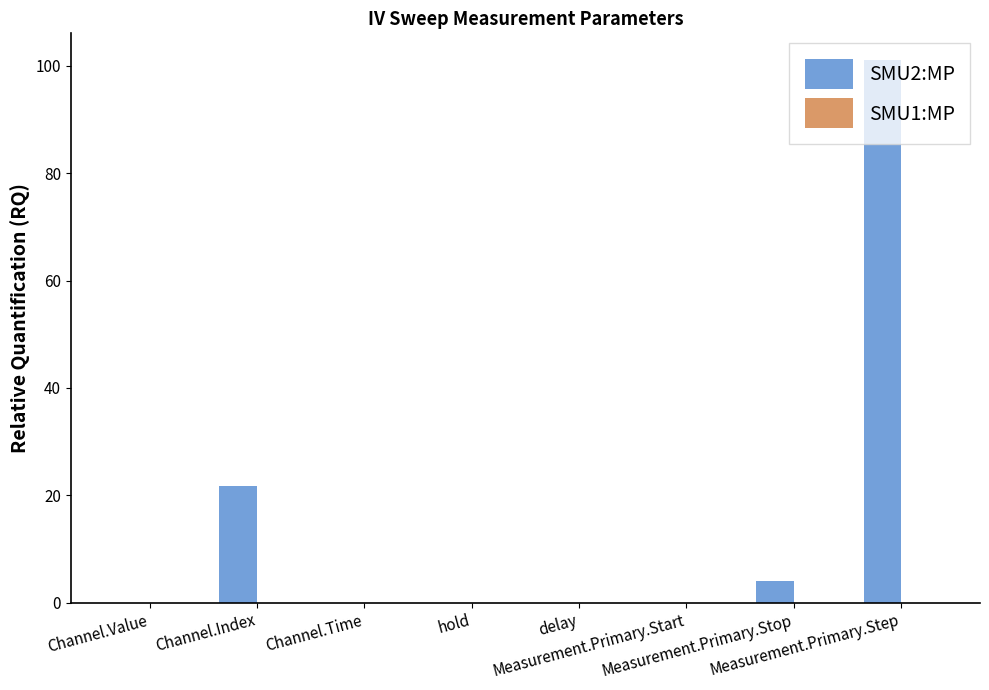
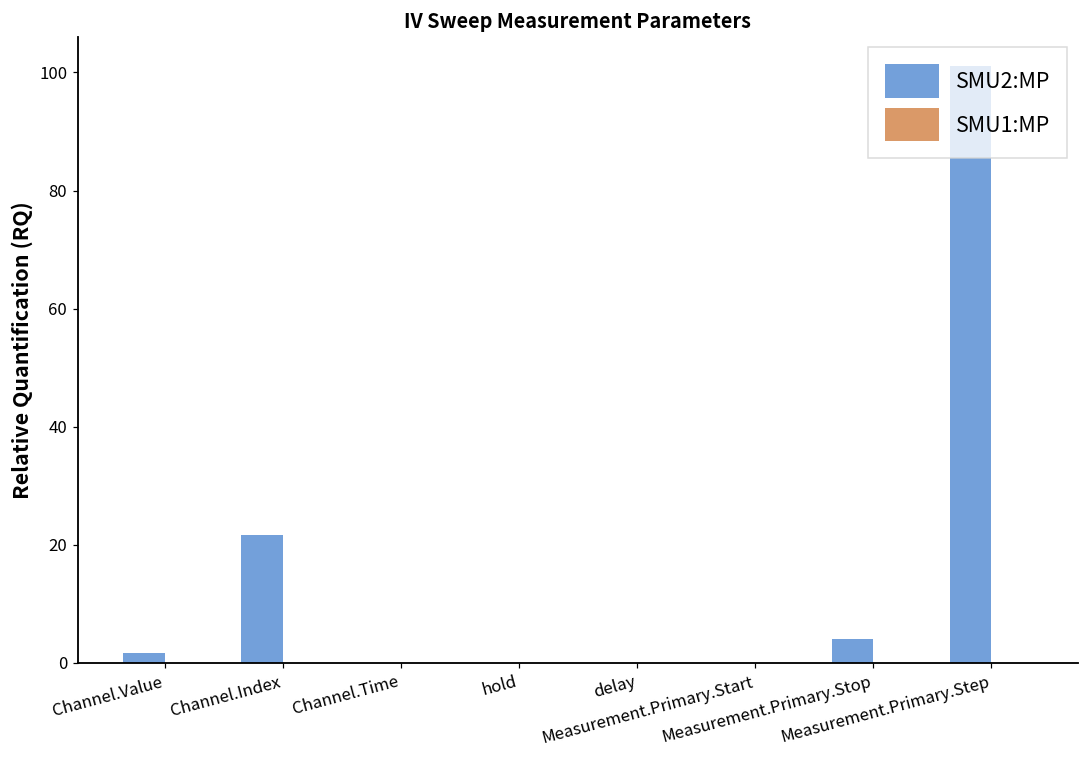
  {
    "SMU2:MP": {
-     "Channel.Value": 0,
+     "Channel.Value": 2,
      "Channel.Index": 22,
      "Channel.Time": 0,
      "hold": 0,
      "delay": 0,
      "Measurement.Primary.Start": 0,
      "Measurement.Primary.Stop": 4
    },
    "SMU1:MP": {
      "Channel.Value": 0,
      "Channel.Index": 0,
      "Channel.Time": 0,
      "hold": 0,
      "delay": 0,
      "Measurement.Primary.Start": 0,
      "Measurement.Primary.Stop": 0,
      "Measurement.Primary.Step": 0
    }
  }
